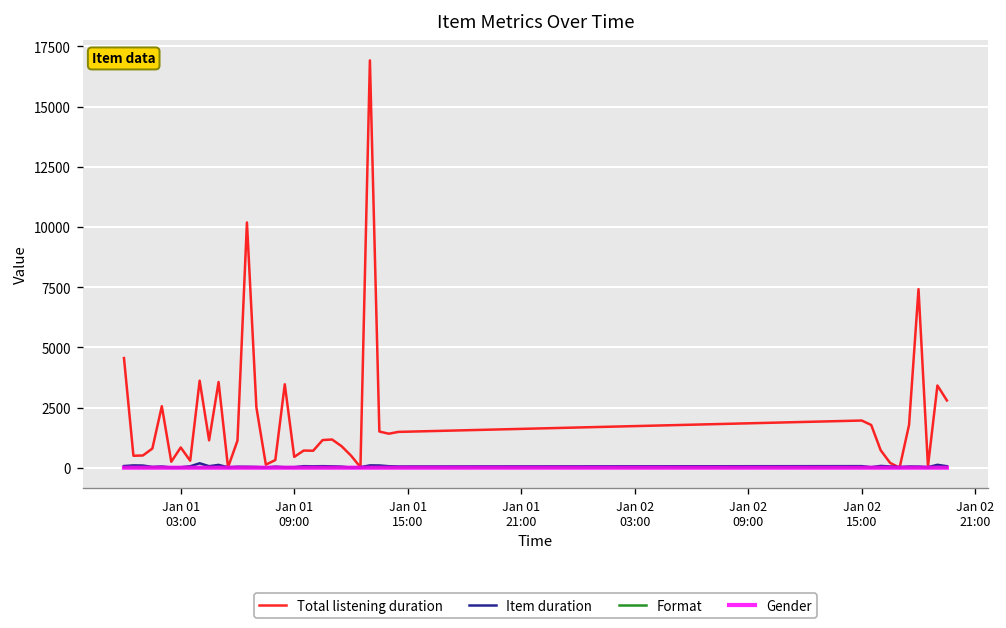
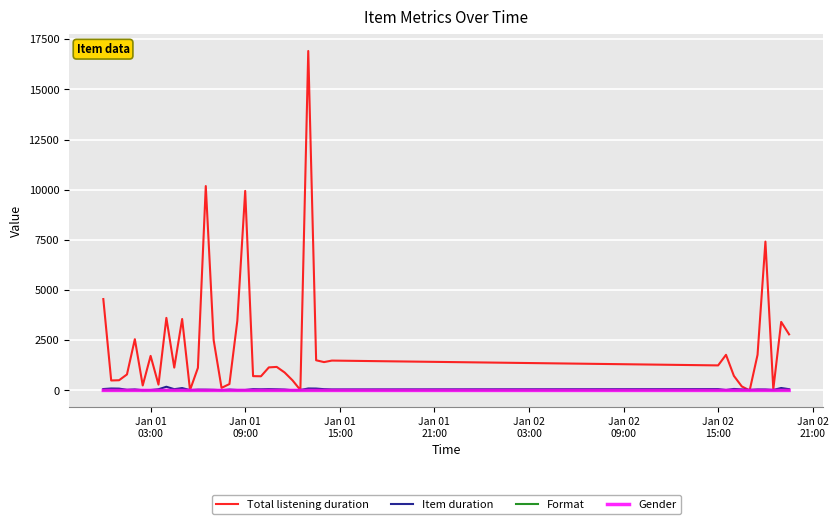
  {
    "Total listening duration": {
-     "Jan 01 03:00": 800,
-     "Jan 01 09:00": 400,
-     "Jan 02 15:00": 2000
+     "Jan 01 03:00": 1700,
+     "Jan 01 09:00": 9900,
+     "Jan 02 15:00": 1200
    }
  }
